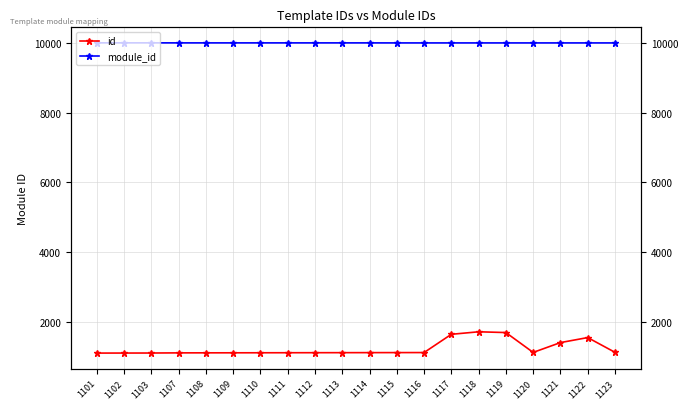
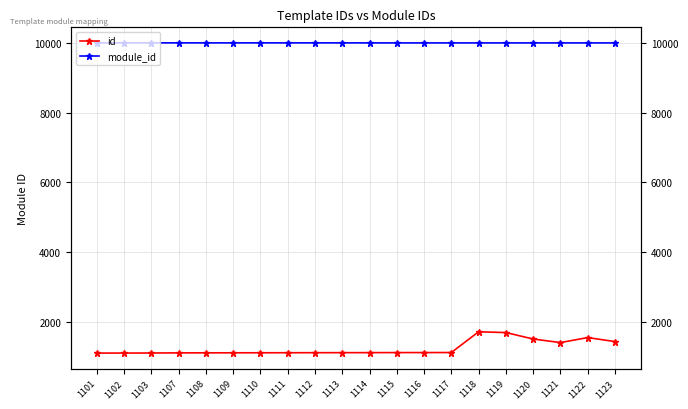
  {
    "id": {
      "1101": 1100,
      "1102": 1100,
      "1103": 1100,
      "1107": 1100,
      "1108": 1100,
      "1109": 1100,
      "1110": 1100,
      "1111": 1100,
      "1112": 1100,
      "1113": 1100,
      "1114": 1100,
      "1115": 1100,
      "1116": 1100,
-     "1117": 1600,
+     "1117": 1100,
      "1118": 1700,
      "1119": 1700,
-     "1120": 1100,
+     "1120": 1500,
      "1121": 1400,
      "1122": 1500,
-     "1123": 1100
+     "1123": 1400
    },
    "module_id": {
      "1107": 10000,
      "1108": 10000,
      "1109": 10000,
      "1110": 10000,
      "1111": 10000,
      "1112": 10000,
      "1113": 10000,
      "1114": 10000,
      "1115": 10000,
      "1116": 10000,
      "1117": 10000,
      "1118": 10000,
      "1119": 10000,
      "1120": 10000,
      "1121": 10000,
      "1122": 10000,
      "1123": 10000
    }
  }
